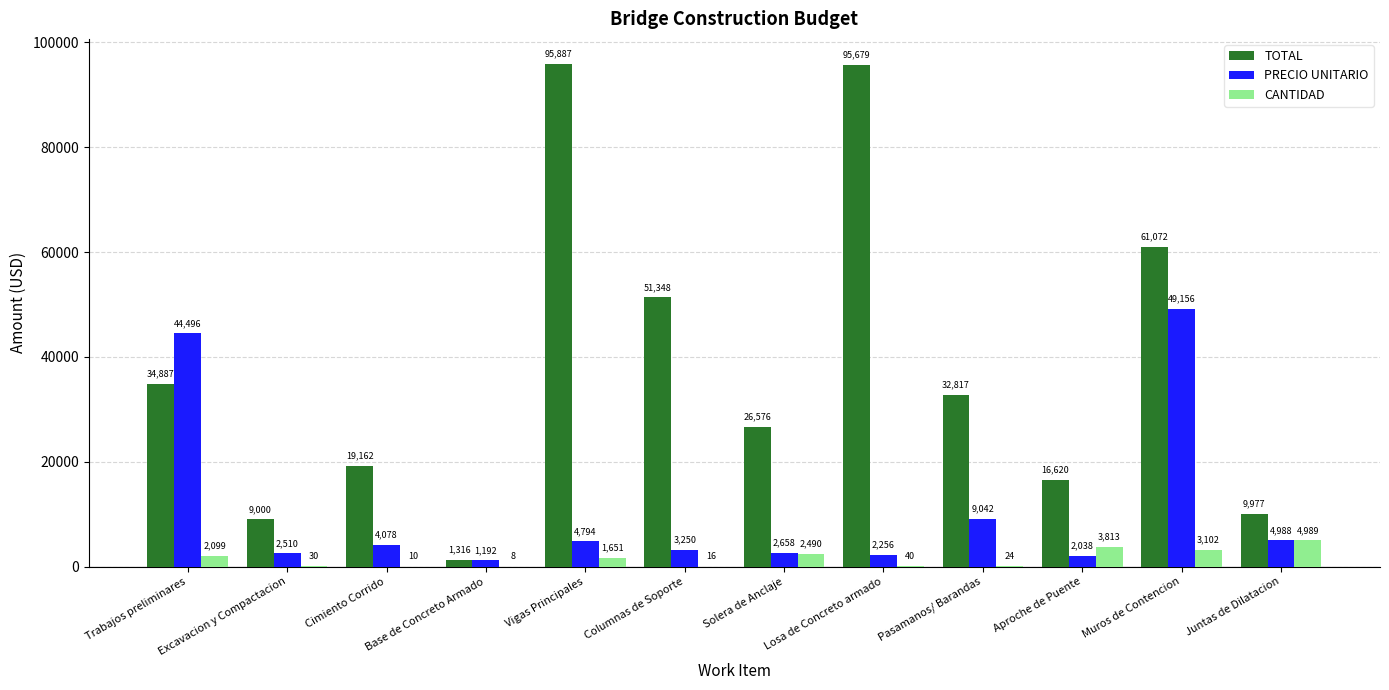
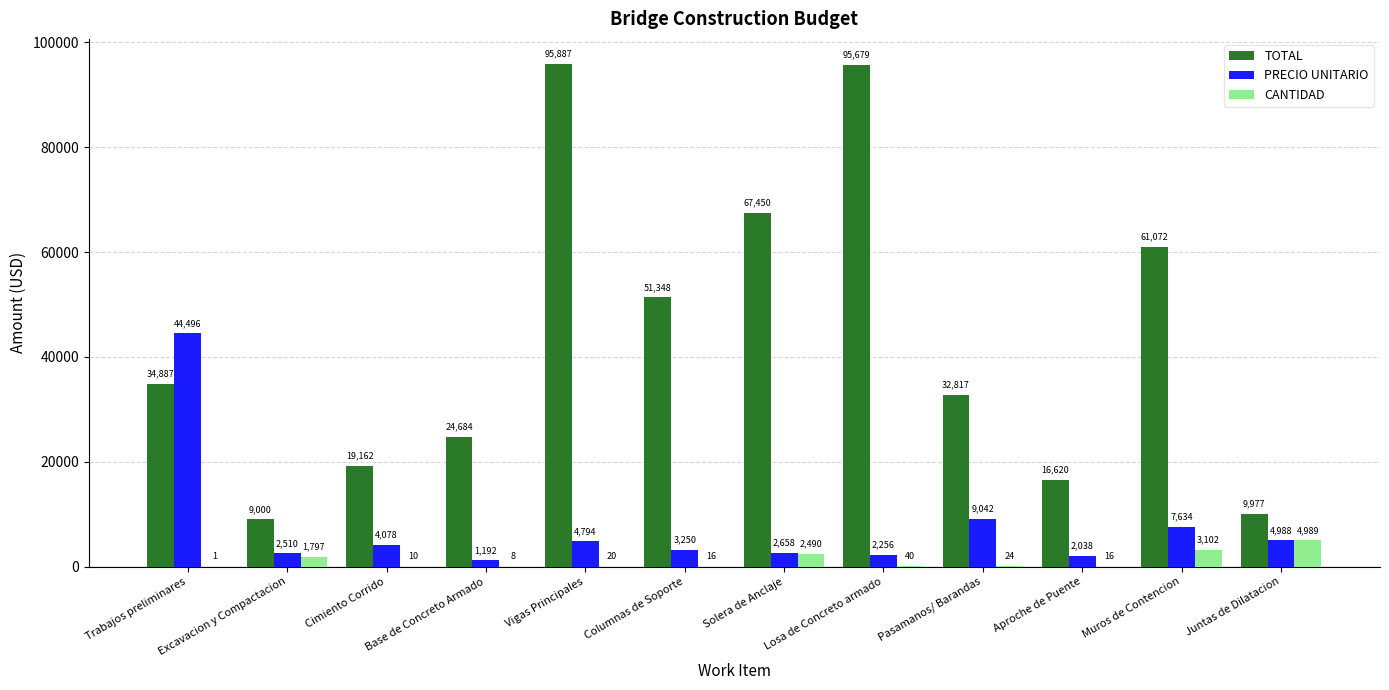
  {
    "TOTAL": {
      "Trabajos preliminares": "34,887",
      "Excavacion y Compactacion": "9,000",
      "Cimiento Corrido": "19,162",
-     "Base de Concreto Armado": "1,316",
+     "Base de Concreto Armado": "24,684",
      "Vigas Principales": "95,887",
      "Columnas de Soporte": "51,348",
-     "Solera de Anclaje": "26,576",
+     "Solera de Anclaje": "67,450",
      "Losa de Concreto armado": "95,679",
      "Pasamanos/ Barandas": "32,817",
      "Aproche de Puente": "16,620",
      "Muros de Contencion": "61,072",
      "Juntas de Dilatacion": "9,977"
    },
    "PRECIO UNITARIO": {
      "Trabajos preliminares": "44,496",
      "Excavacion y Compactacion": "2,510",
      "Cimiento Corrido": "4,078",
      "Base de Concreto Armado": "1,192",
      "Vigas Principales": "4,794",
      "Columnas de Soporte": "3,250",
      "Solera de Anclaje": "2,658",
      "Losa de Concreto armado": "2,256",
      "Pasamanos/ Barandas": "9,042",
      "Aproche de Puente": "2,038",
-     "Muros de Contencion": "49,156",
+     "Muros de Contencion": "7,634",
      "Juntas de Dilatacion": "4,988"
    },
    "CANTIDAD": {
-     "Trabajos preliminares": "2,099",
-     "Excavacion y Compactacion": "30",
+     "Trabajos preliminares": "1",
+     "Excavacion y Compactacion": "1,797",
      "Cimiento Corrido": "10",
      "Base de Concreto Armado": "8",
-     "Vigas Principales": "1,651",
+     "Vigas Principales": "20",
      "Columnas de Soporte": "16",
      "Solera de Anclaje": "2,490",
      "Losa de Concreto armado": "40",
      "Pasamanos/ Barandas": "24",
-     "Aproche de Puente": "3,813",
+     "Aproche de Puente": "16",
      "Muros de Contencion": "3,102",
      "Juntas de Dilatacion": "4,989"
    }
  }
